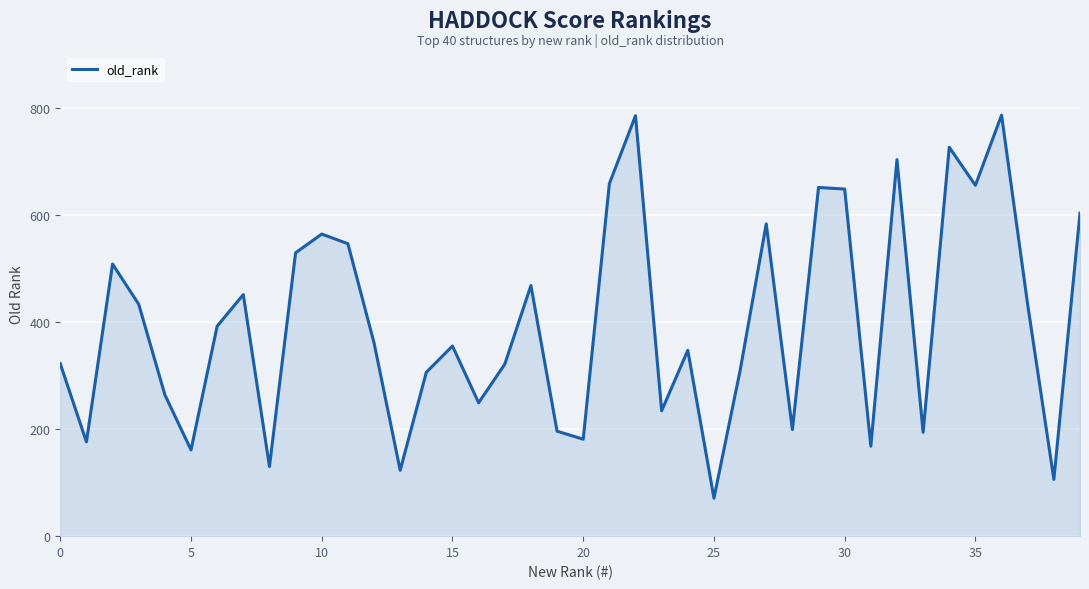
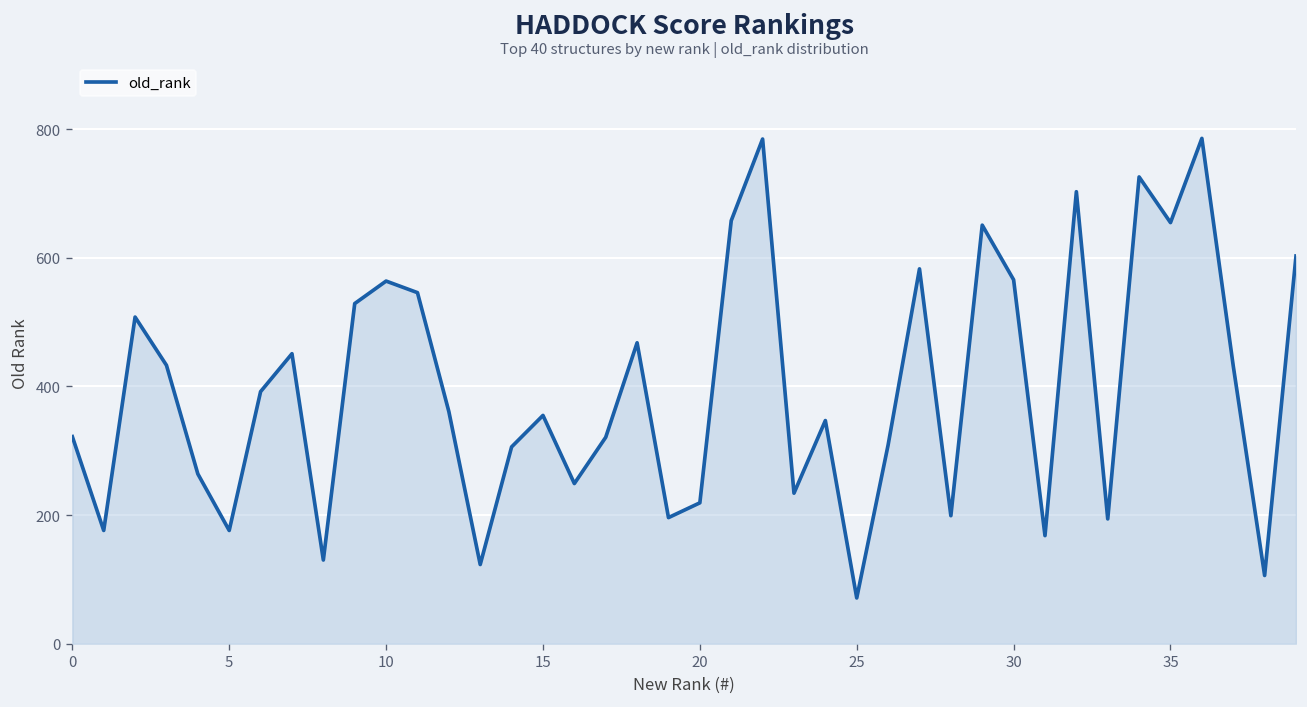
  {
    "0": 320,
-   "5": 160,
+   "5": 180,
    "10": 560,
    "15": 360,
-   "20": 180,
+   "20": 220,
    "25": 70,
-   "30": 650,
+   "30": 570,
    "35": 660
  }
